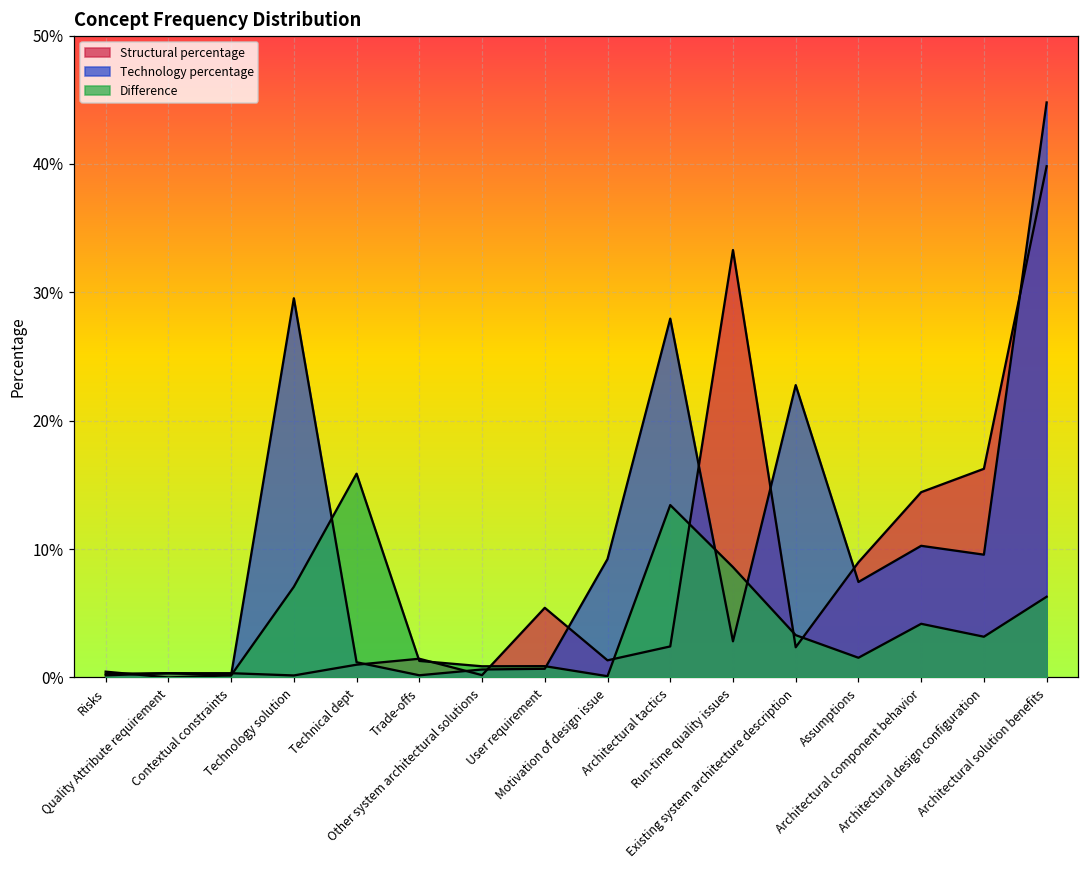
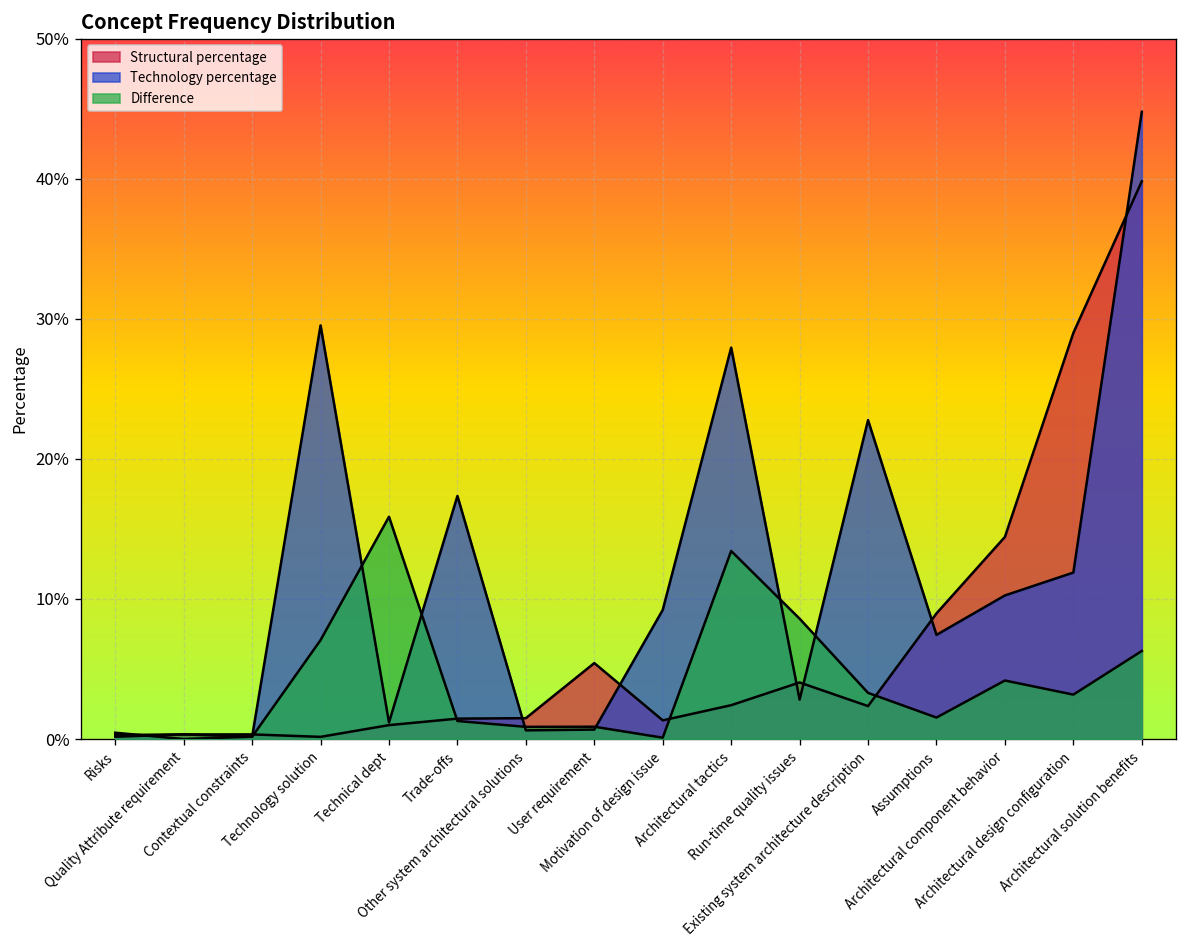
  {
    "Structural percentage": {
      "Technology solution": "0.2%",
-     "Other system architectural solutions": "0.2%",
+     "Other system architectural solutions": "1.5%",
      "User requirement": "5.4%",
      "Motivation of design issue": "1.3%",
      "Architectural tactics": "2.4%",
-     "Run-time quality issues": "33.3%",
+     "Run-time quality issues": "4.0%",
      "Existing system architecture description": "2.4%",
      "Assumptions": "9.0%",
      "Architectural component behavior": "14.4%",
-     "Architectural design configuration": "16.3%",
+     "Architectural design configuration": "29.0%",
      "Architectural solution benefits": "39.8%"
    },
    "Technology percentage": {
      "Quality Attribute requirement": "0.0%",
      "Technology solution": "29.5%",
-     "Trade-offs": "0.2%",
+     "Trade-offs": "17.4%",
      "Other system architectural solutions": "0.6%",
      "Motivation of design issue": "9.2%",
      "Architectural tactics": "27.9%",
      "Run-time quality issues": "2.8%",
      "Existing system architecture description": "22.8%",
      "Assumptions": "7.4%",
      "Architectural component behavior": "10.3%",
-     "Architectural design configuration": "9.6%",
+     "Architectural design configuration": "11.9%",
      "Architectural solution benefits": "44.8%"
    },
    "Difference": {
      "Technology solution": "7.1%",
      "Technical dept": "15.9%",
      "Other system architectural solutions": "0.9%",
      "Motivation of design issue": "0.1%",
      "Architectural tactics": "13.4%",
      "Run-time quality issues": "8.6%",
      "Existing system architecture description": "3.3%",
      "Assumptions": "1.5%",
      "Architectural component behavior": "4.2%",
      "Architectural design configuration": "3.2%",
      "Architectural solution benefits": "6.3%"
    }
  }
